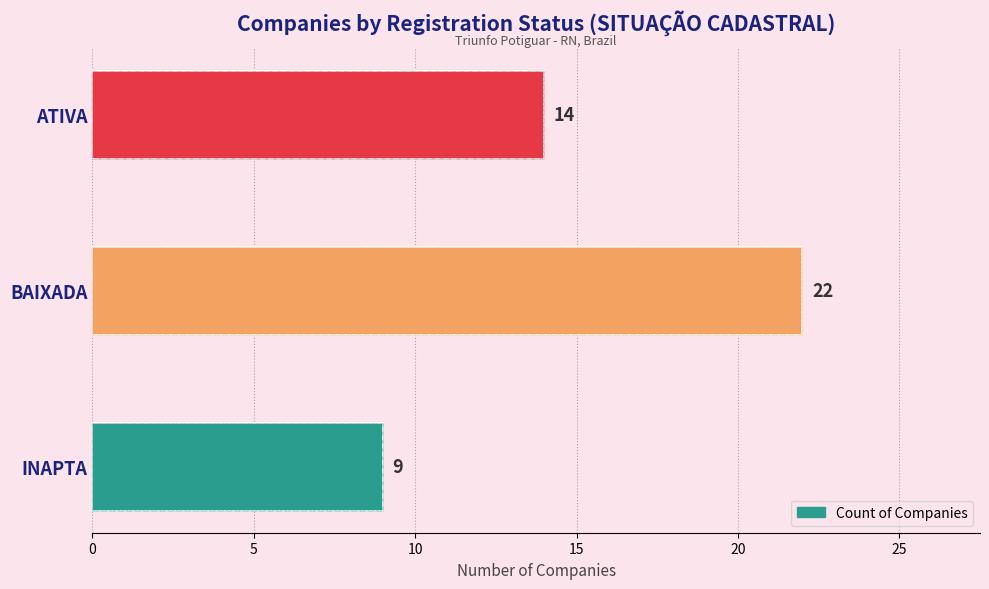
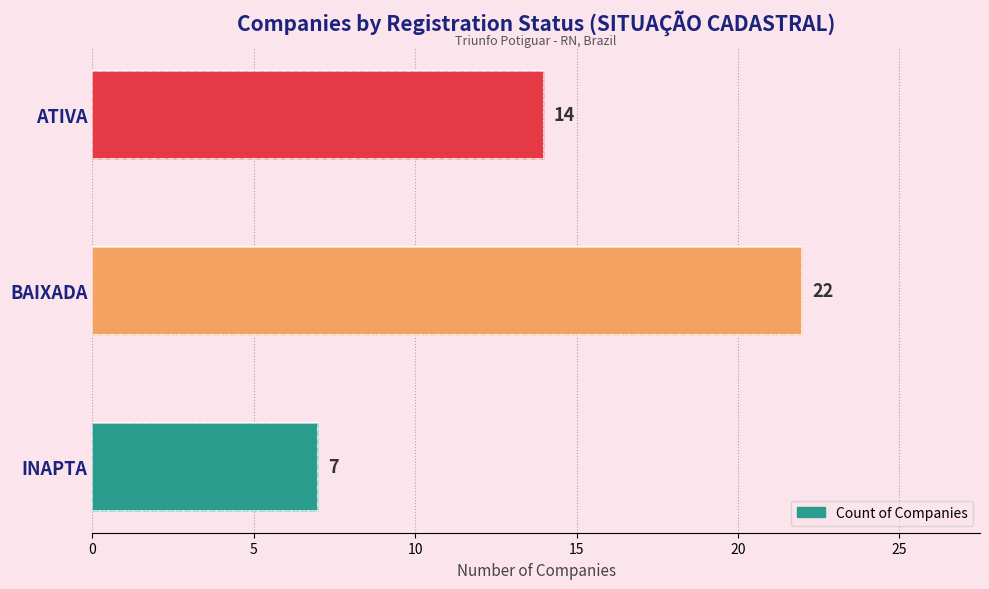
  {
    "ATIVA": 14,
    "BAIXADA": 22,
-   "INAPTA": 9
+   "INAPTA": 7
  }
